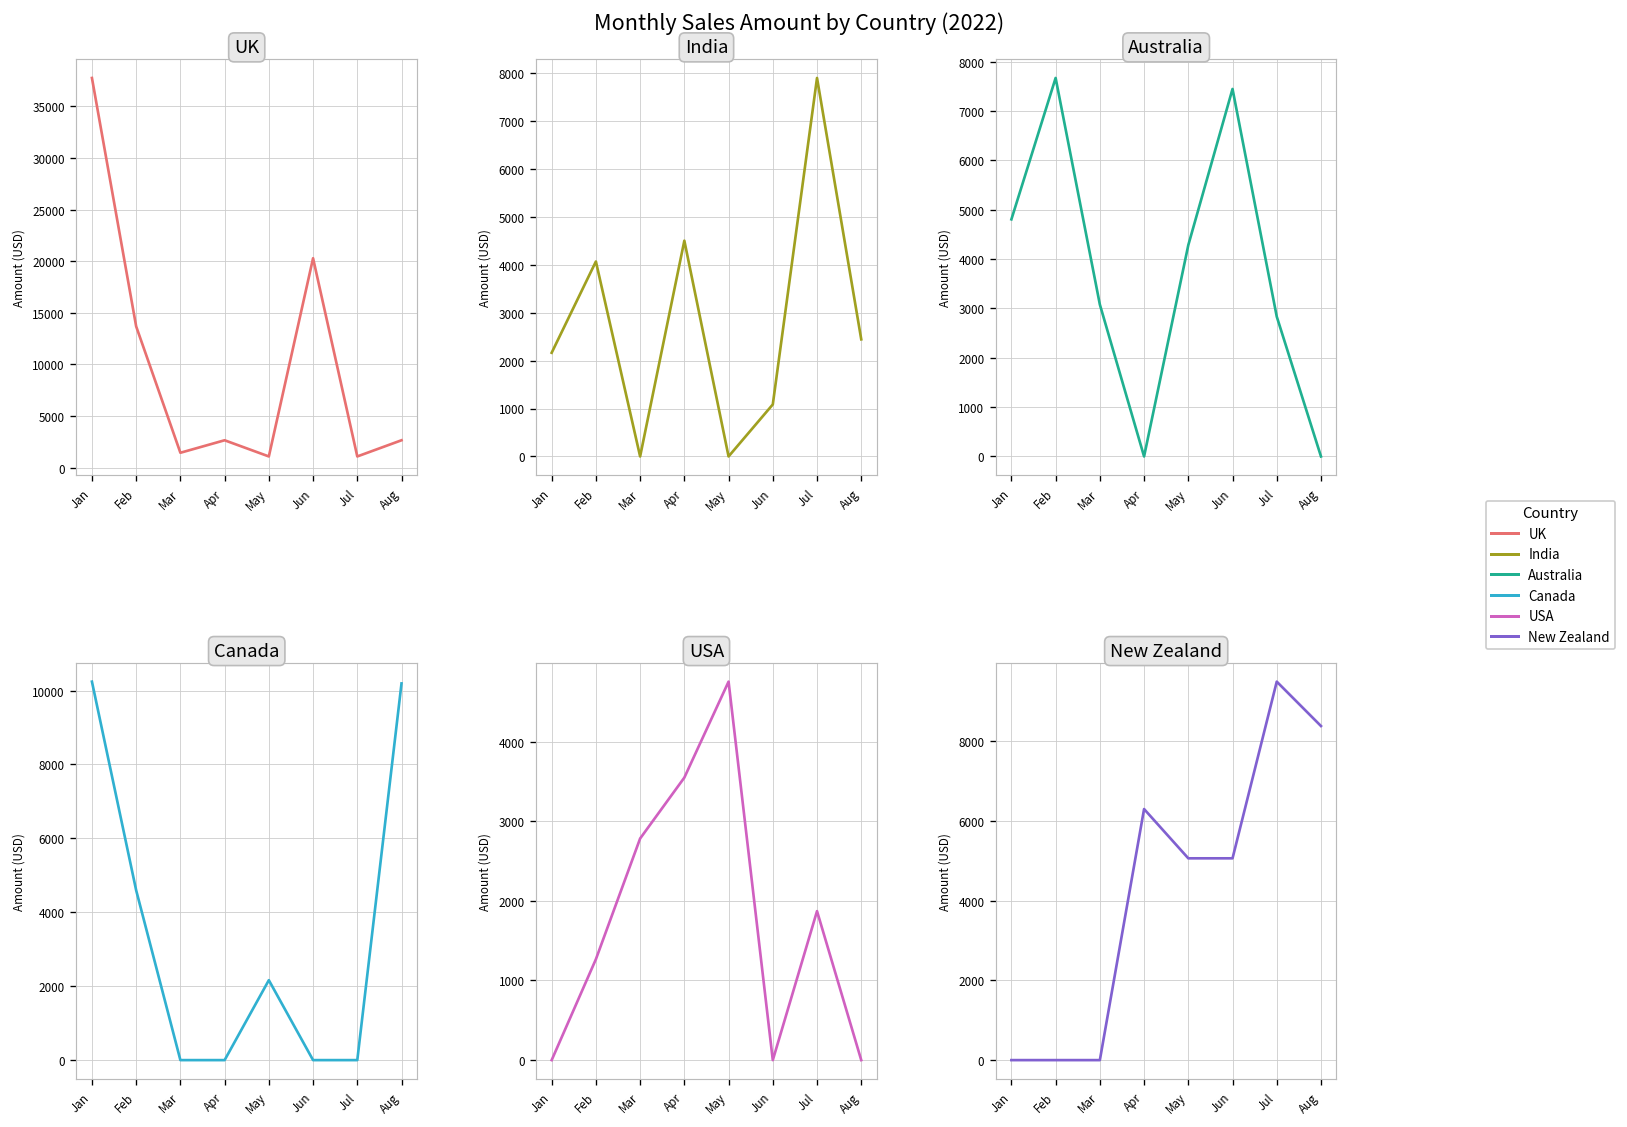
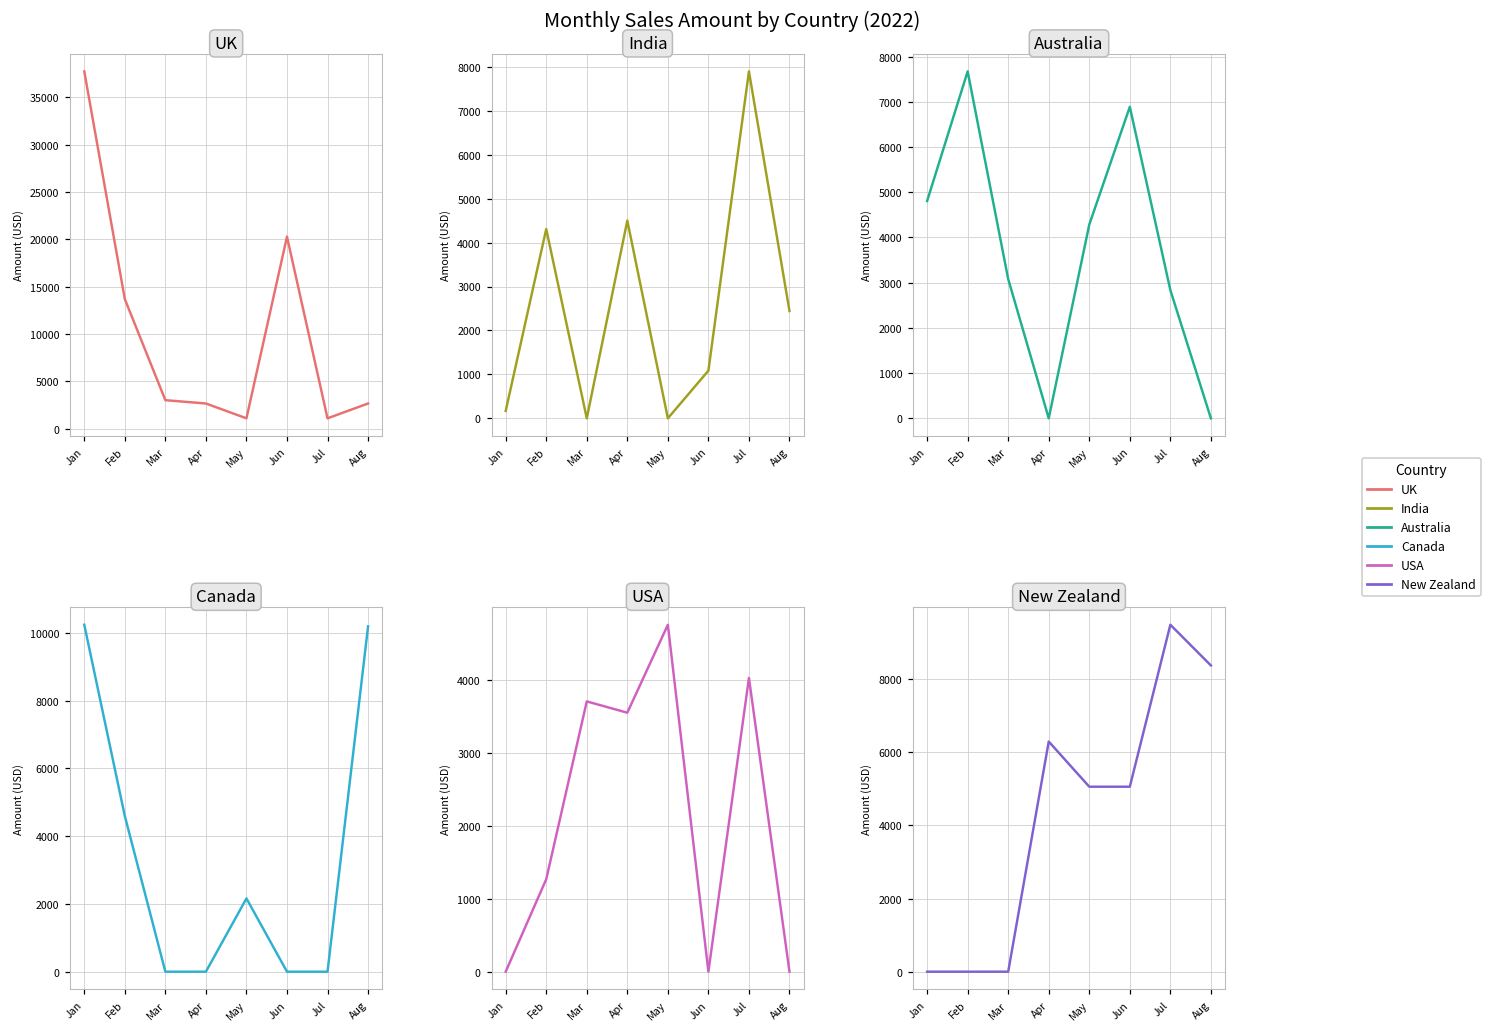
  {
    "UK": {
      "Jan": 38000,
      "Feb": 14000,
-     "Mar": 1000,
+     "Mar": 3000,
      "Apr": 3000,
      "May": 1000,
      "Jun": 20000,
      "Jul": 1000,
      "Aug": 3000
    },
    "India": {
-     "Jan": 2200,
-     "Feb": 4100,
+     "Jan": 200,
+     "Feb": 4300,
      "Mar": 0,
      "Apr": 4500,
      "May": 0,
      "Jun": 1100,
      "Jul": 7900,
      "Aug": 2400
    },
    "Australia": {
      "Jan": 4800,
      "Feb": 7700,
      "Mar": 3100,
      "Apr": 0,
      "May": 4300,
-     "Jun": 7400,
+     "Jun": 6900,
      "Jul": 2800,
      "Aug": 0
    },
    "Canada": {
      "Jan": 10200,
      "Feb": 4600,
      "Mar": 0,
      "Apr": 0,
      "May": 2200,
      "Jun": 0,
      "Jul": 0,
      "Aug": 10200
    },
    "USA": {
      "Jan": 0,
      "Feb": 1300,
-     "Mar": 2800,
+     "Mar": 3700,
      "Apr": 3500,
      "May": 4800,
      "Jun": 0,
-     "Jul": 1900,
+     "Jul": 4000,
      "Aug": 0
    },
    "New Zealand": {
      "Jan": 0,
      "Feb": 0,
      "Mar": 0,
      "Apr": 6300,
      "May": 5100,
      "Jun": 5100,
      "Jul": 9500,
      "Aug": 8400
    }
  }
